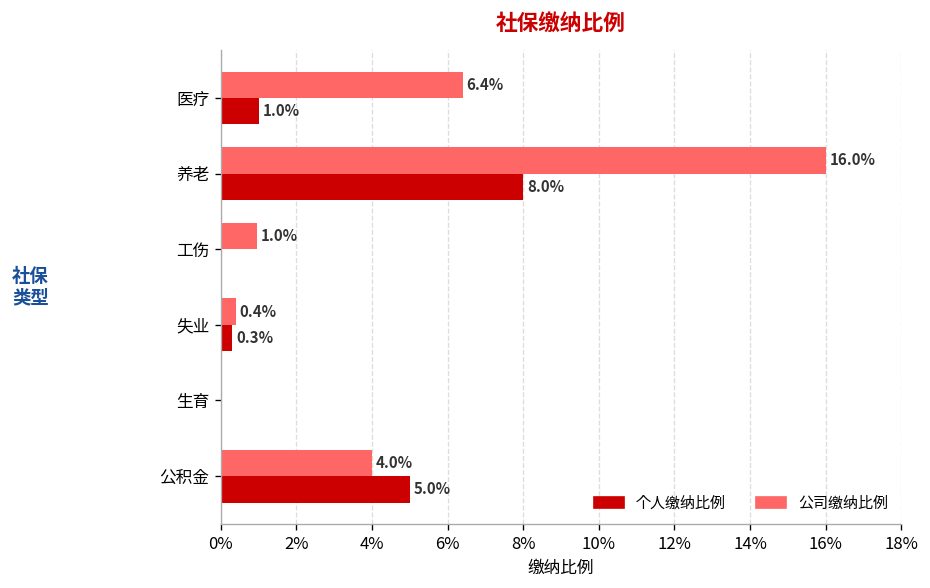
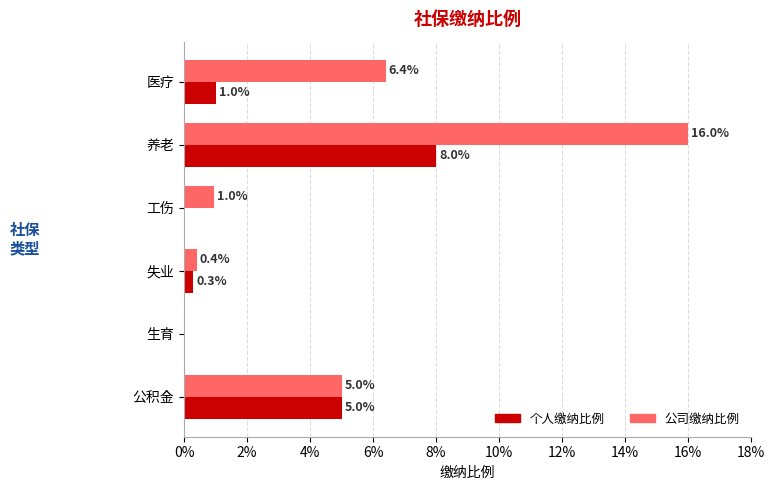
  {
    "个人缴纳比例": {
      "医疗": "1.0%",
      "养老": "8.0%",
      "失业": "0.3%",
      "公积金": "5.0%"
    },
    "公司缴纳比例": {
      "医疗": "6.4%",
      "养老": "16.0%",
      "工伤": "1.0%",
      "失业": "0.4%",
-     "公积金": "4.0%"
+     "公积金": "5.0%"
    }
  }
